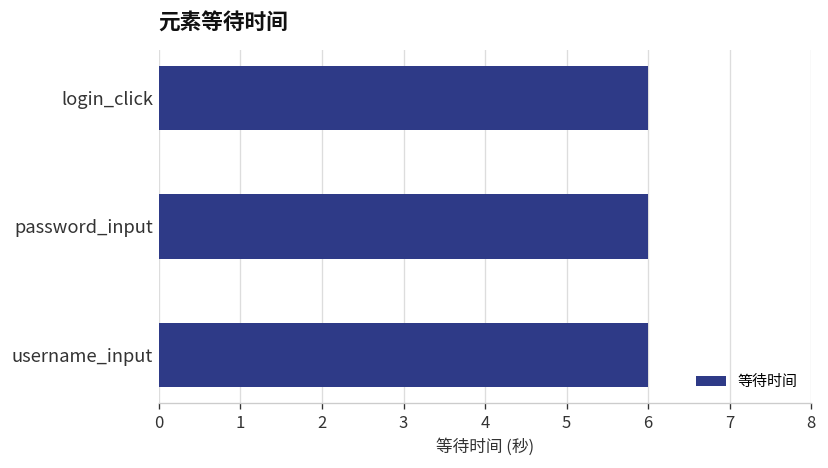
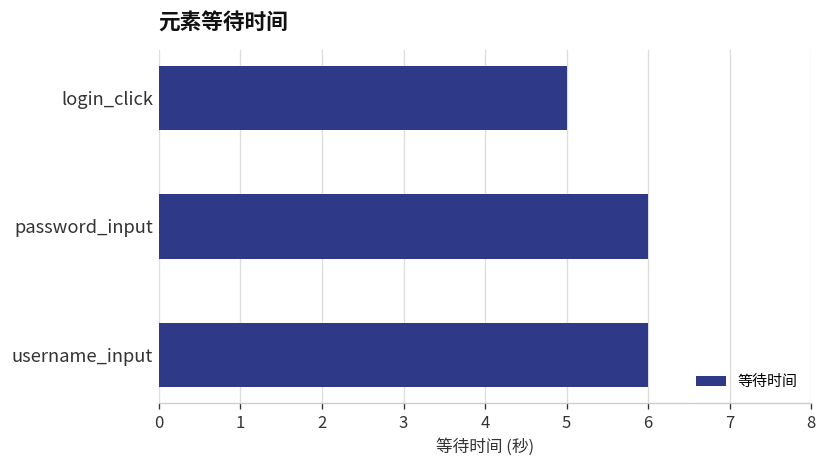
  {
-   "login_click": 6,
+   "login_click": 5,
    "password_input": 6,
    "username_input": 6
  }
